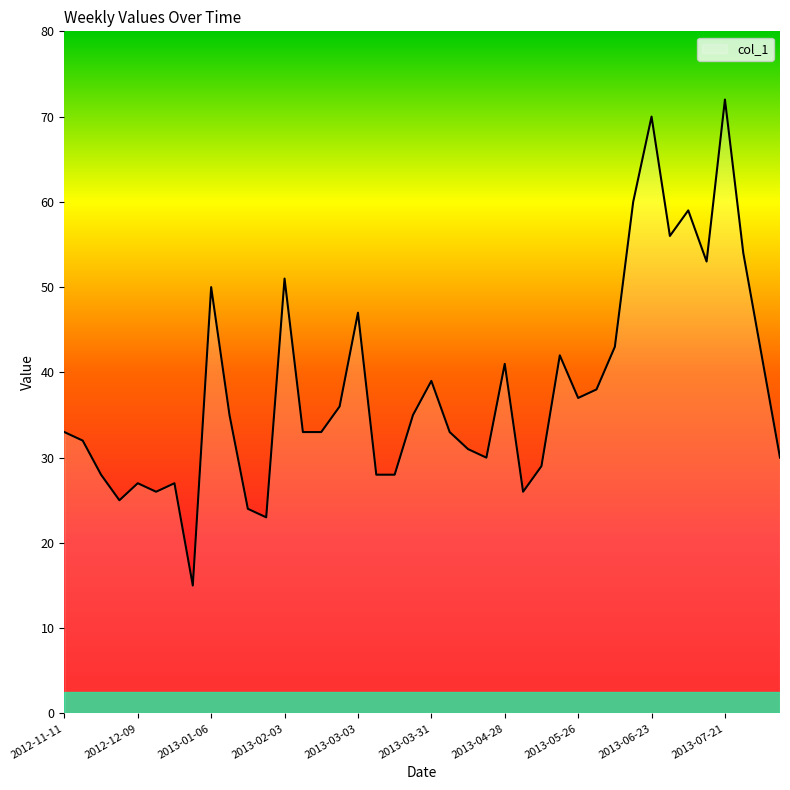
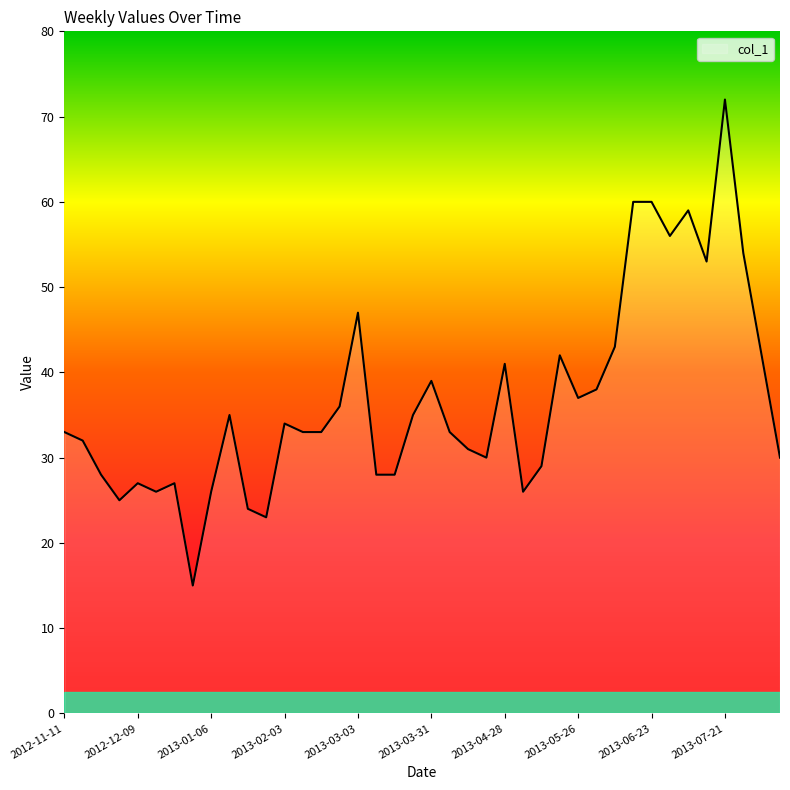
  {
    "2012-11-11": 33,
    "2012-12-09": 27,
-   "2013-01-06": 50,
-   "2013-02-03": 51,
+   "2013-01-06": 26,
+   "2013-02-03": 34,
    "2013-03-03": 47,
    "2013-03-31": 39,
    "2013-04-28": 41,
    "2013-05-26": 37,
-   "2013-06-23": 70,
+   "2013-06-23": 60,
    "2013-07-21": 72
  }
